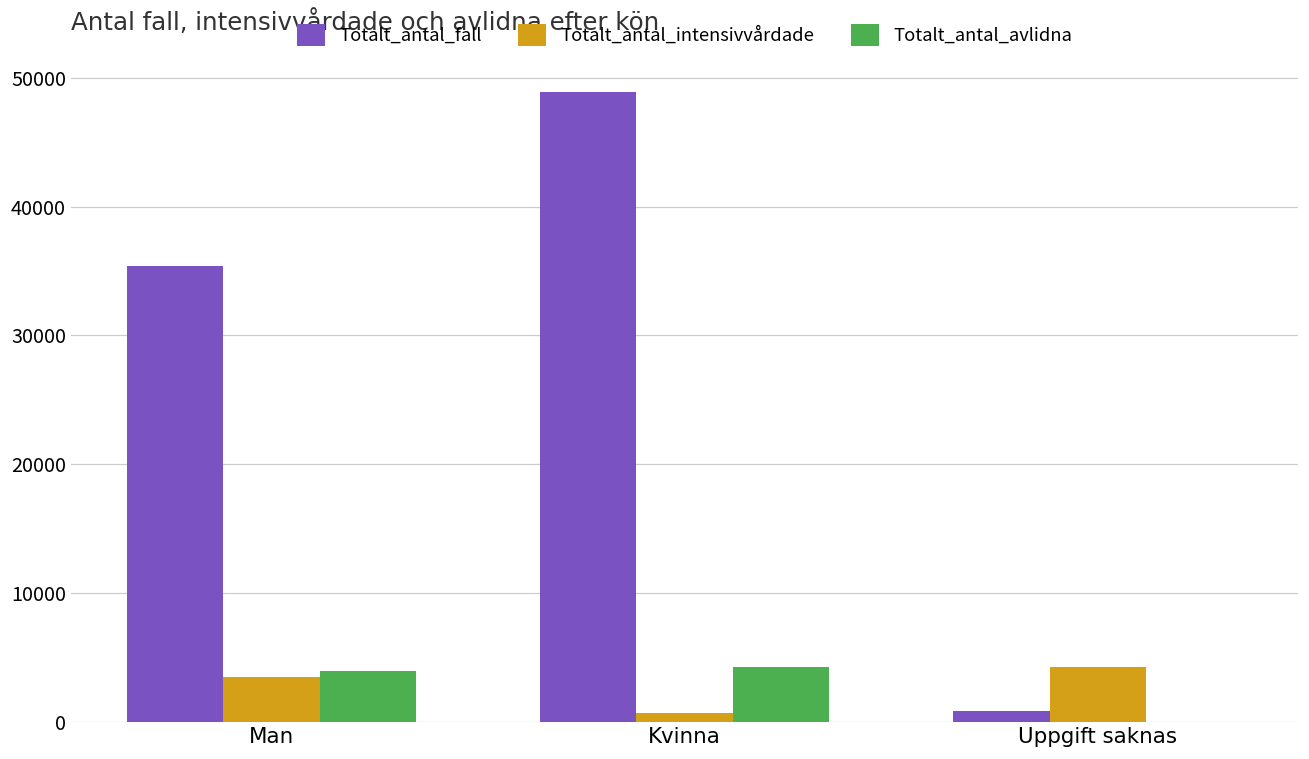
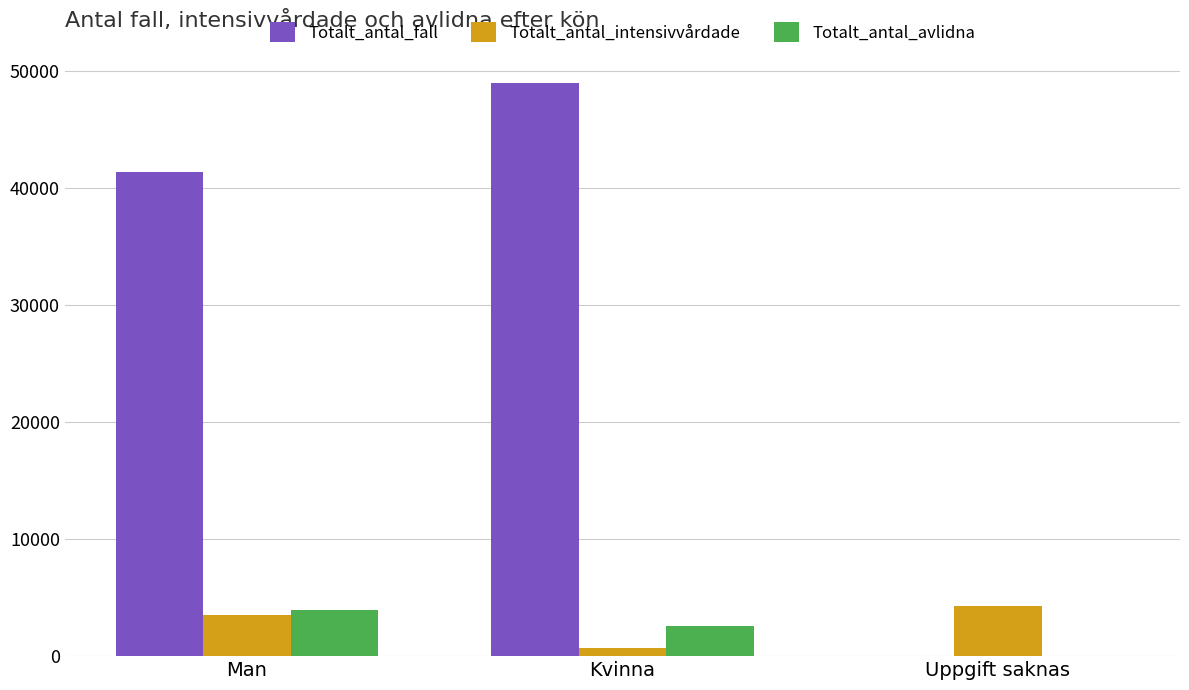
  {
    "Totalt_antal_fall": {
-     "Man": 35400,
+     "Man": 41400,
      "Kvinna": 48900,
-     "Uppgift saknas": 800
+     "Uppgift saknas": 0
    },
    "Totalt_antal_intensivvårdade": {
      "Man": 3500,
      "Kvinna": 700,
      "Uppgift saknas": 4300
    },
    "Totalt_antal_avlidna": {
      "Man": 4000,
-     "Kvinna": 4200,
+     "Kvinna": 2600,
      "Uppgift saknas": 0
    }
  }
